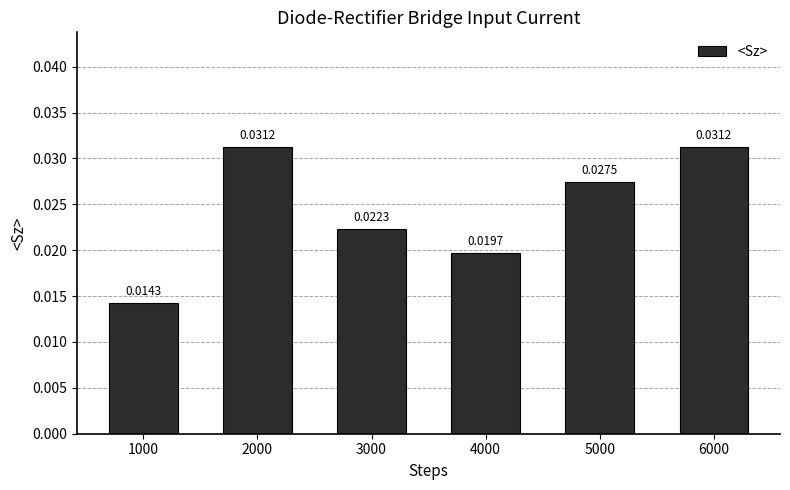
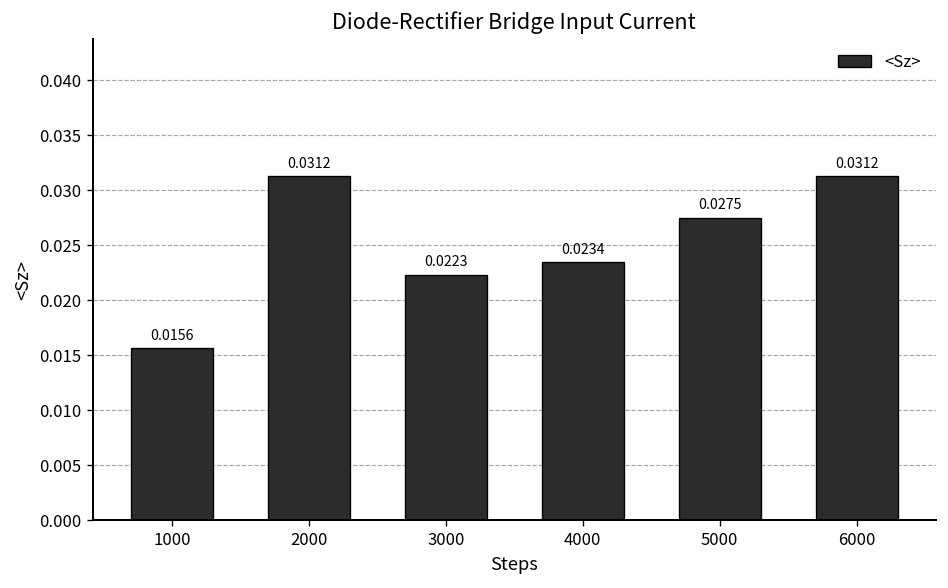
  {
-   "1000": 0.0143,
+   "1000": 0.0156,
    "2000": 0.0312,
    "3000": 0.0223,
-   "4000": 0.0197,
+   "4000": 0.0234,
    "5000": 0.0275,
    "6000": 0.0312
  }
